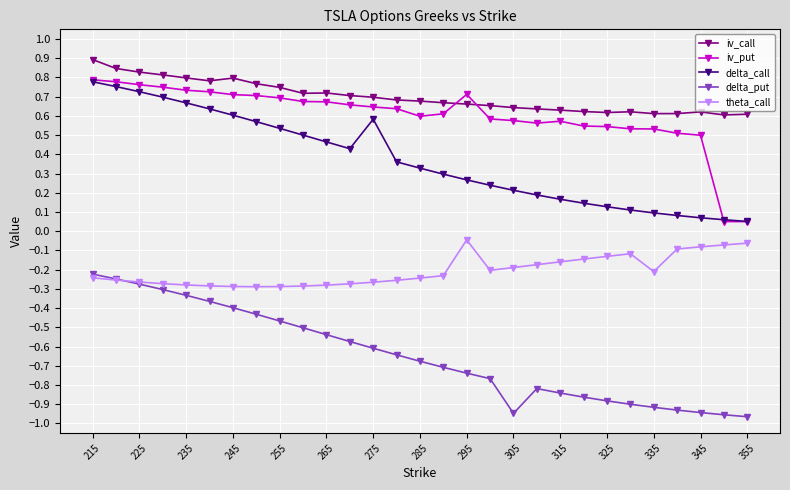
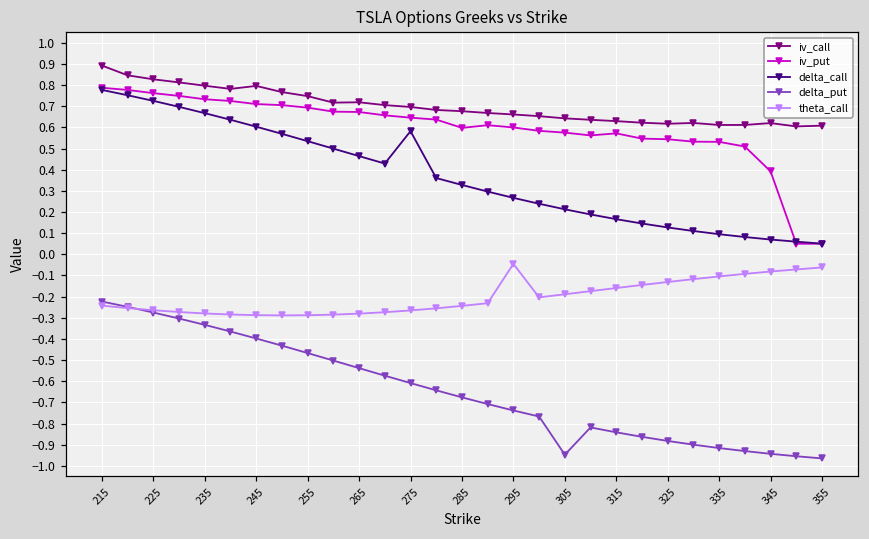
  {
    "iv_call": {
      "215": 0.89,
      "225": 0.83,
      "235": 0.80,
      "245": 0.80,
      "255": 0.75,
      "265": 0.72,
      "275": 0.70,
      "285": 0.68,
      "295": 0.66,
      "305": 0.64,
      "315": 0.63,
      "325": 0.62,
      "335": 0.61,
      "345": 0.62,
      "355": 0.61
    },
    "iv_put": {
      "225": 0.76,
      "235": 0.73,
      "245": 0.71,
      "255": 0.69,
      "265": 0.67,
      "275": 0.65,
      "285": 0.60,
-     "295": 0.71,
+     "295": 0.60,
      "305": 0.58,
      "315": 0.57,
      "325": 0.54,
      "335": 0.53,
-     "345": 0.50
+     "345": 0.39
    },
    "delta_call": {
      "225": 0.73,
      "235": 0.67,
      "245": 0.60,
      "255": 0.54,
      "265": 0.46,
      "275": 0.58,
      "285": 0.33,
      "295": 0.27,
      "305": 0.21,
      "315": 0.17,
      "325": 0.13,
      "335": 0.10,
      "345": 0.07
    },
    "delta_put": {
      "215": -0.22,
      "235": -0.33,
      "245": -0.40,
      "255": -0.47,
      "265": -0.54,
      "275": -0.61,
      "285": -0.68,
      "295": -0.74,
      "305": -0.95,
      "315": -0.84,
      "325": -0.88,
      "335": -0.92,
      "345": -0.94,
      "355": -0.97
    },
    "theta_call": {
      "215": -0.24,
      "235": -0.28,
      "245": -0.29,
      "255": -0.29,
      "265": -0.28,
      "275": -0.27,
      "285": -0.24,
      "295": -0.05,
      "305": -0.19,
      "315": -0.16,
      "325": -0.13,
-     "335": -0.21,
+     "335": -0.10,
      "345": -0.08,
      "355": -0.06
    }
  }
